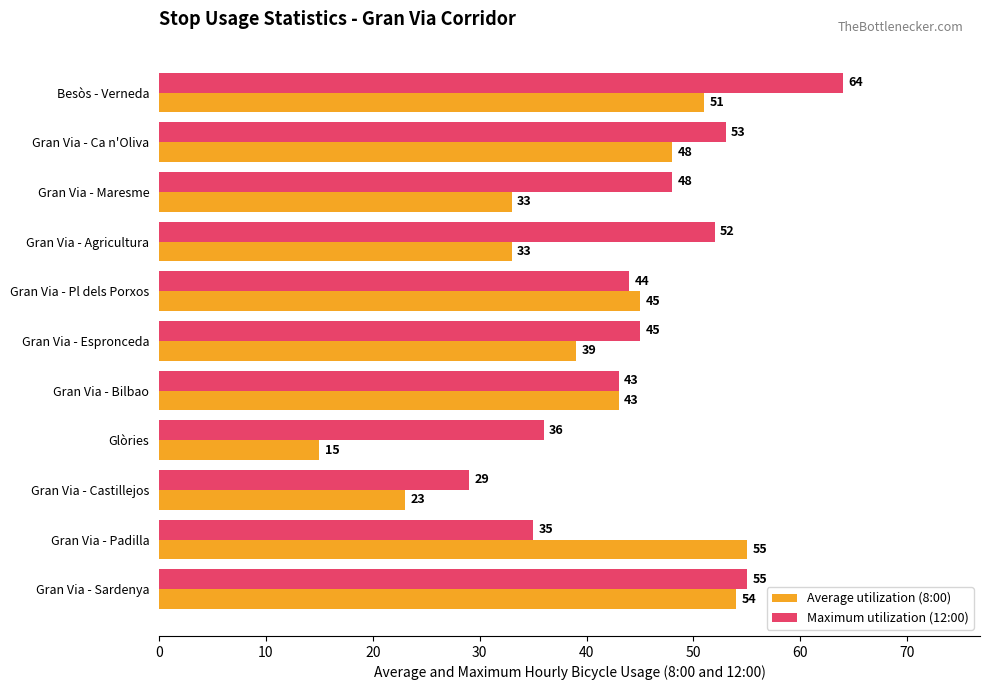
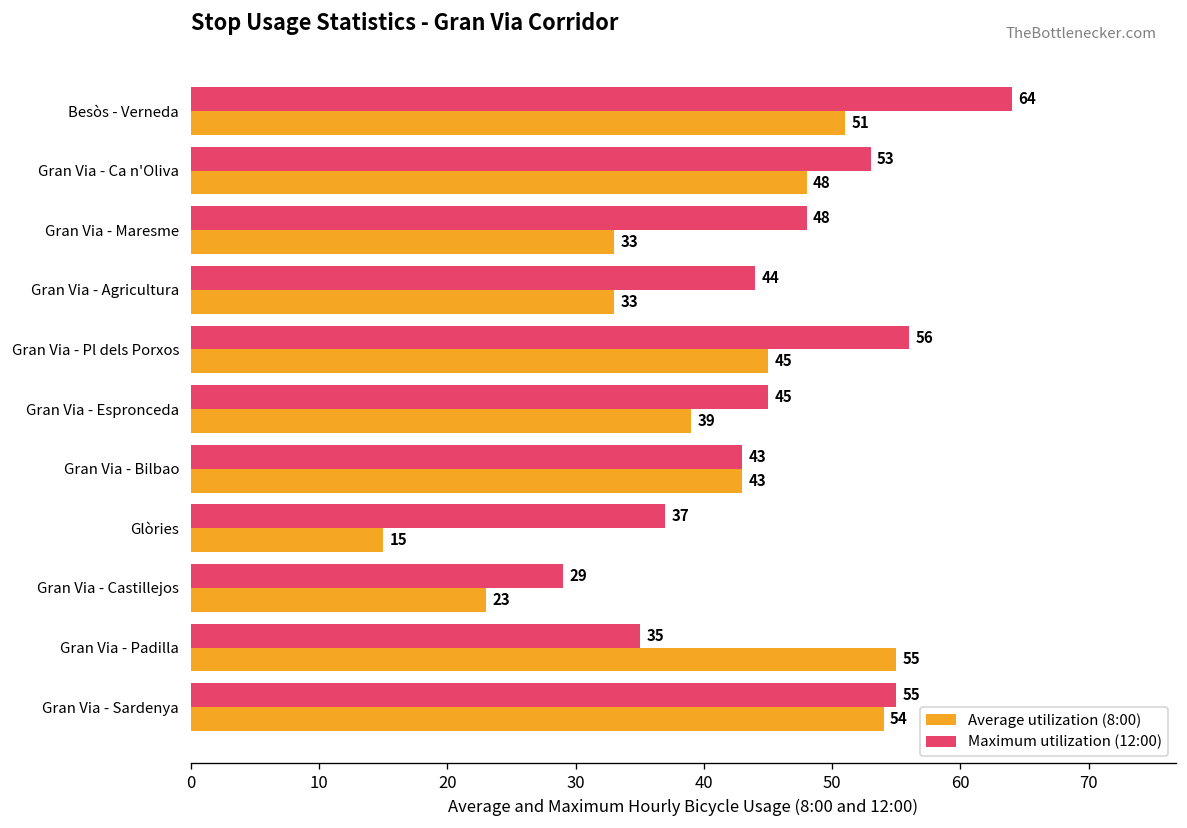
  {
    "Average utilization (8:00)": {
      "Besòs - Verneda": 51,
      "Gran Via - Ca n'Oliva": 48,
      "Gran Via - Maresme": 33,
      "Gran Via - Agricultura": 33,
      "Gran Via - Pl dels Porxos": 45,
      "Gran Via - Espronceda": 39,
      "Gran Via - Bilbao": 43,
      "Glòries": 15,
      "Gran Via - Castillejos": 23,
      "Gran Via - Padilla": 55,
      "Gran Via - Sardenya": 54
    },
    "Maximum utilization (12:00)": {
      "Besòs - Verneda": 64,
      "Gran Via - Ca n'Oliva": 53,
      "Gran Via - Maresme": 48,
-     "Gran Via - Agricultura": 52,
-     "Gran Via - Pl dels Porxos": 44,
+     "Gran Via - Agricultura": 44,
+     "Gran Via - Pl dels Porxos": 56,
      "Gran Via - Espronceda": 45,
      "Gran Via - Bilbao": 43,
-     "Glòries": 36,
+     "Glòries": 37,
      "Gran Via - Castillejos": 29,
      "Gran Via - Padilla": 35,
      "Gran Via - Sardenya": 55
    }
  }
